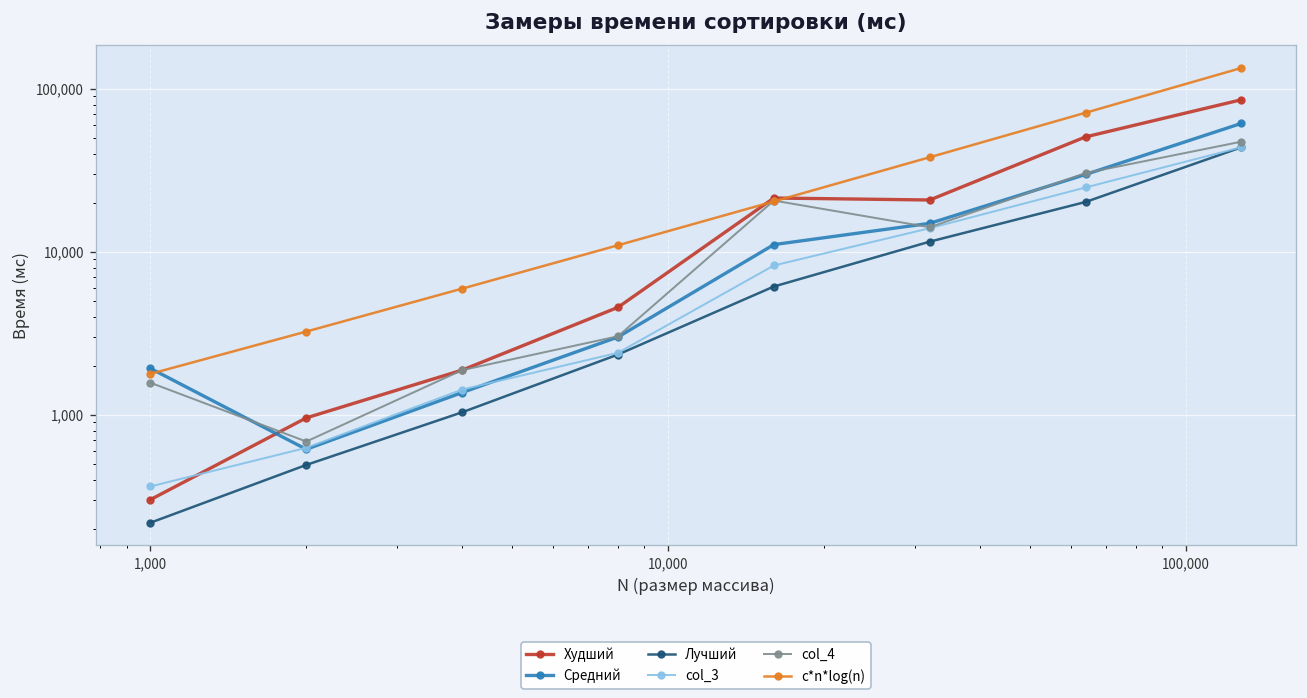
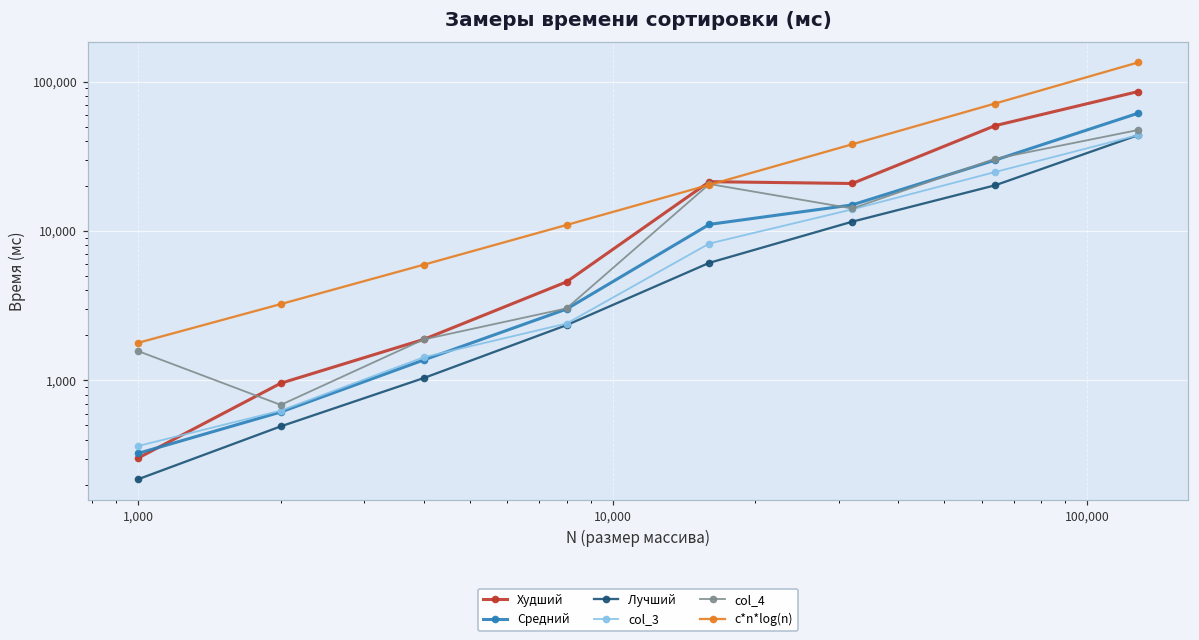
  {
    "Худший": {
      "1,000": "300"
    },
    "Средний": {
-     "1,000": "1,900"
+     "1,000": "330"
    },
    "Лучший": {
      "1,000": "220"
    },
    "col_3": {
      "1,000": "360"
    },
    "col_4": {
      "1,000": "1,600"
    },
    "c*n*log(n)": {
      "1,000": "1,800"
    }
  }
